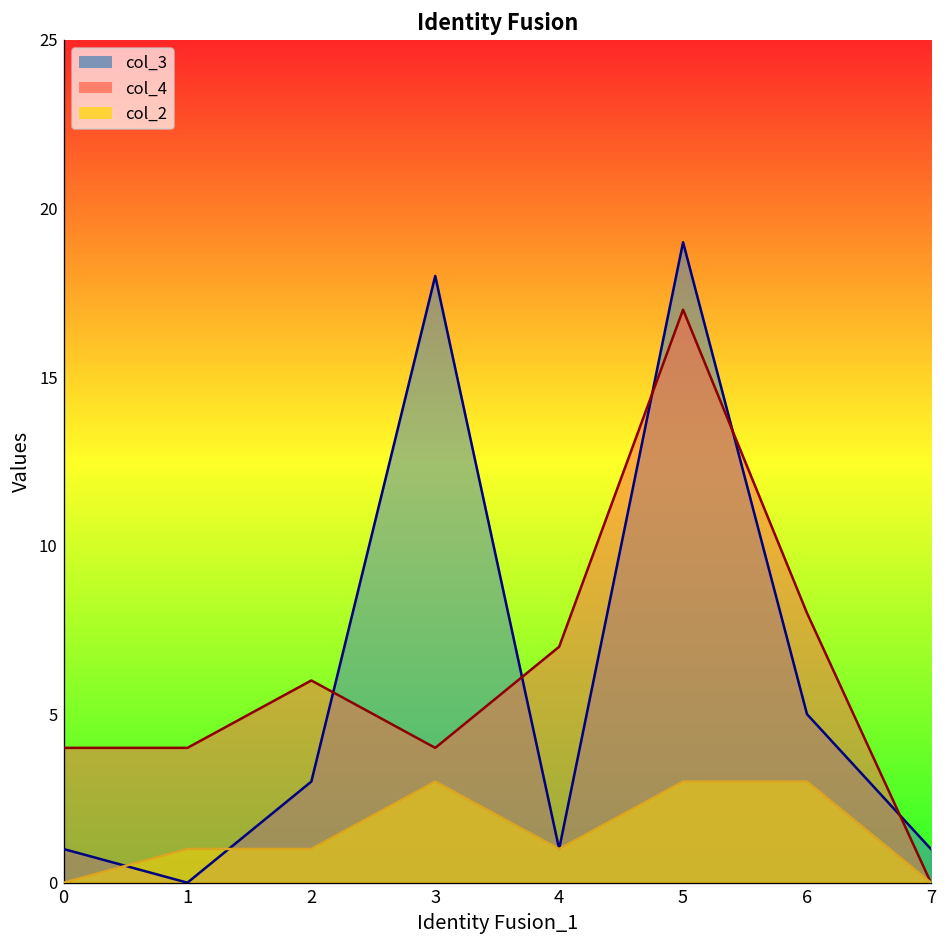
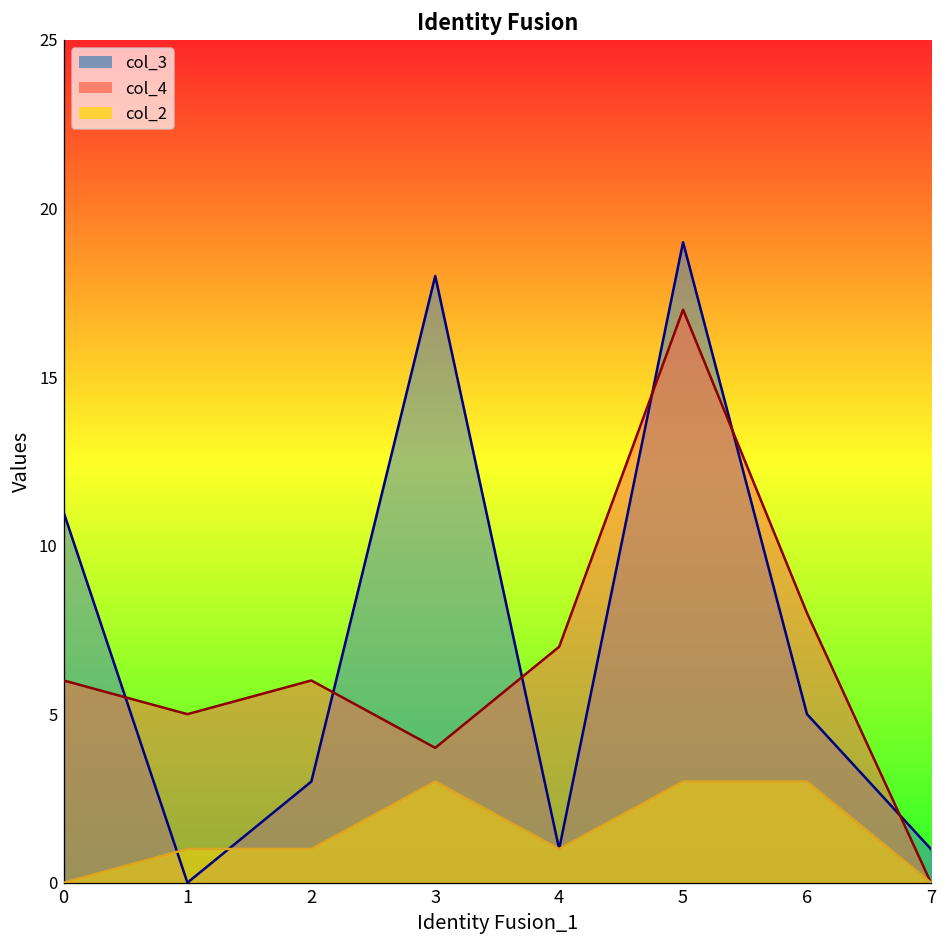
  {
    "col_3": {
-     "0": 1,
+     "0": 11,
      "1": 0,
      "2": 3,
      "3": 18,
      "5": 19,
      "6": 5,
      "7": 1
    },
    "col_4": {
-     "0": 4,
-     "1": 4,
+     "0": 6,
+     "1": 5,
      "2": 6,
      "3": 4,
      "4": 7,
      "5": 17,
      "6": 8
    },
    "col_2": {
      "0": 0,
      "1": 1,
      "2": 1,
      "3": 3,
      "5": 3,
      "6": 3
    }
  }
